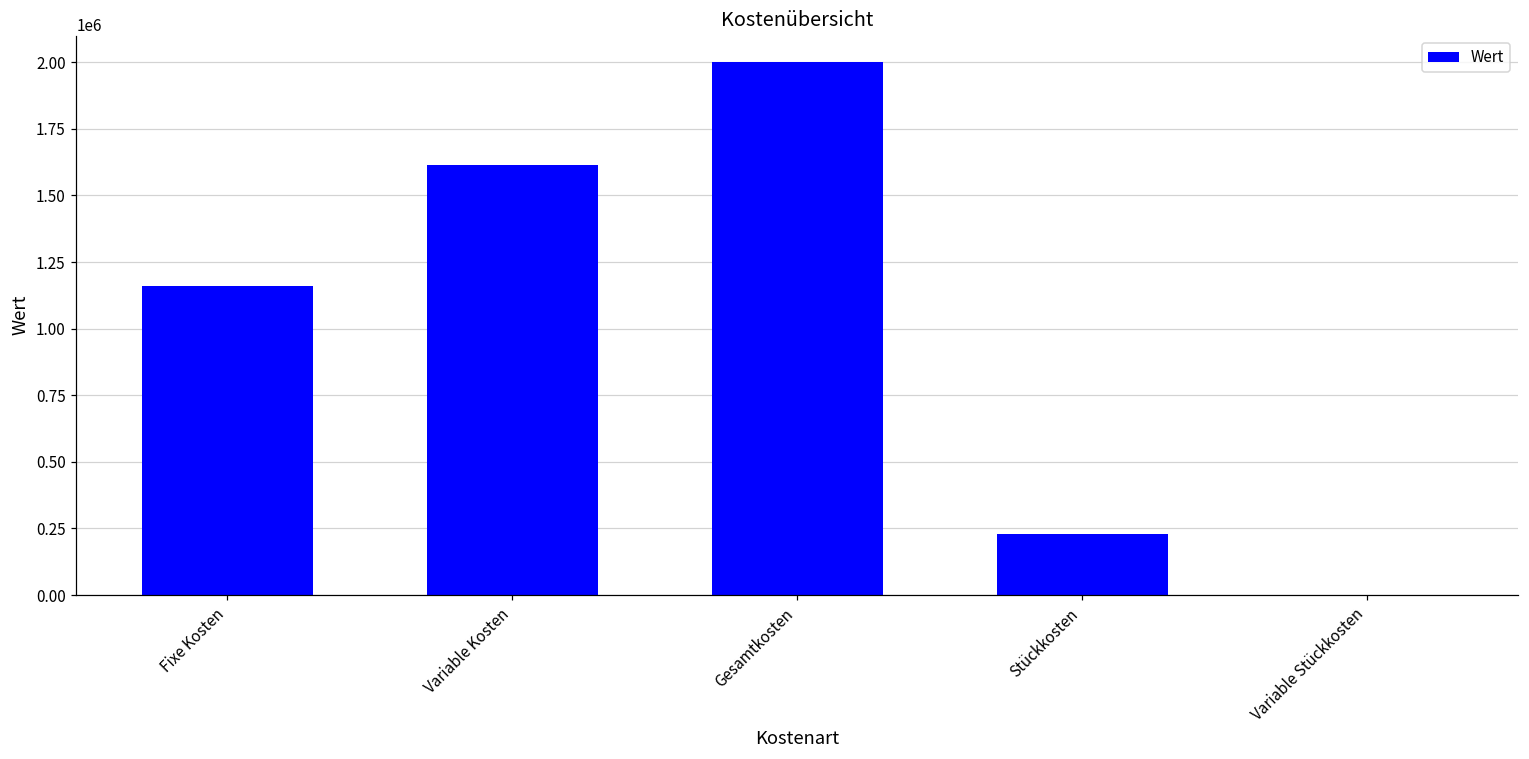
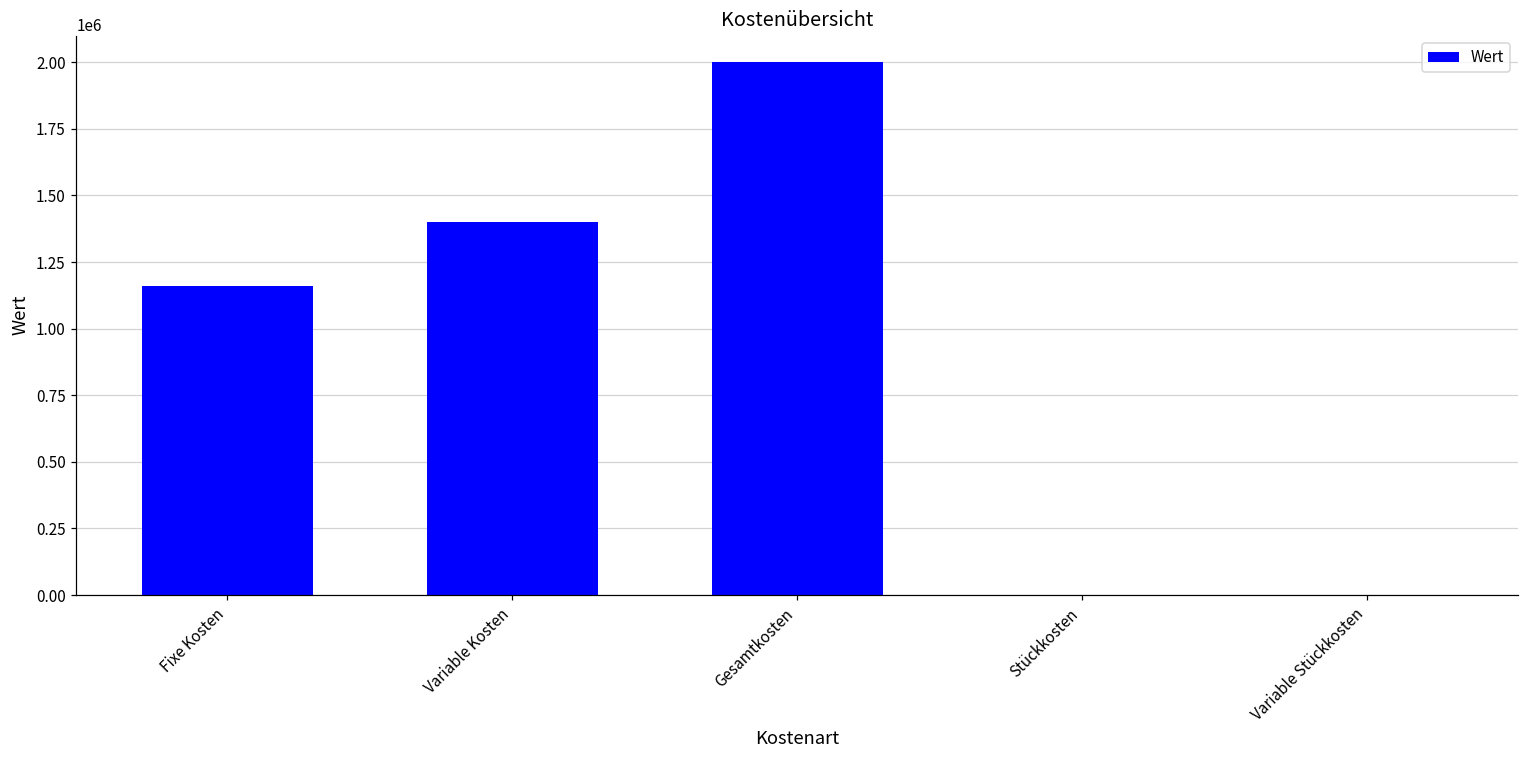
  {
    "Fixe Kosten": 1160000,
-   "Variable Kosten": 1610000,
+   "Variable Kosten": 1400000,
    "Gesamtkosten": 2000000,
-   "Stückkosten": 230000
+   "Stückkosten": 0
  }
